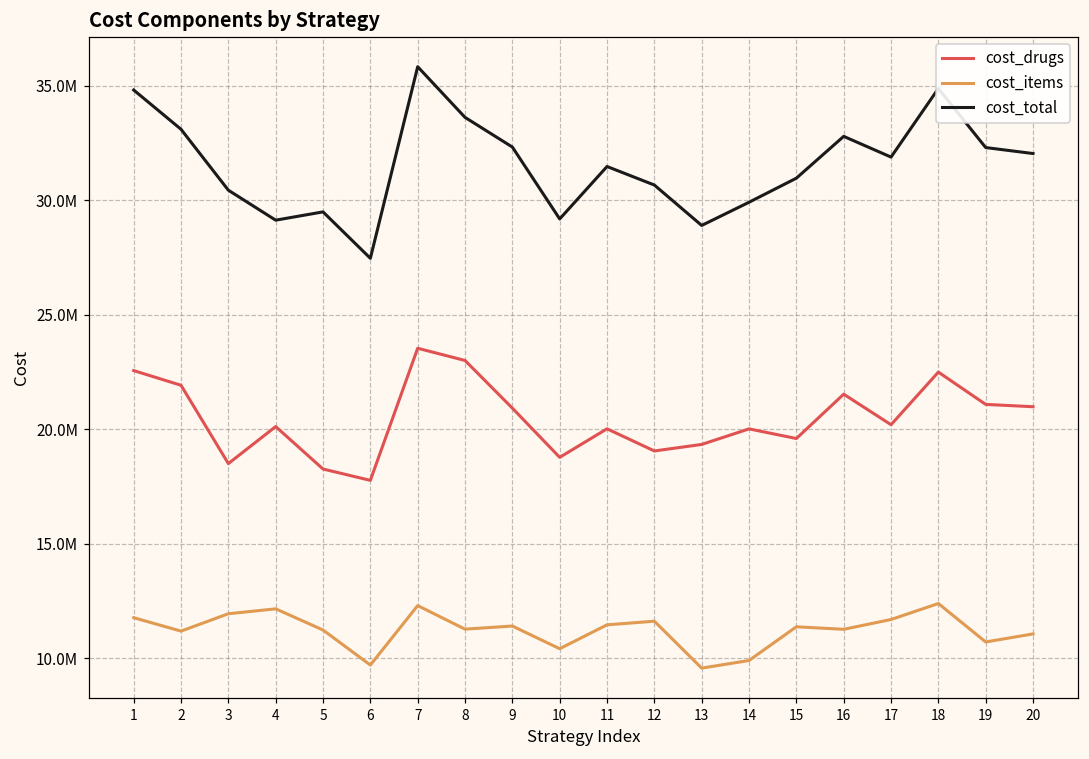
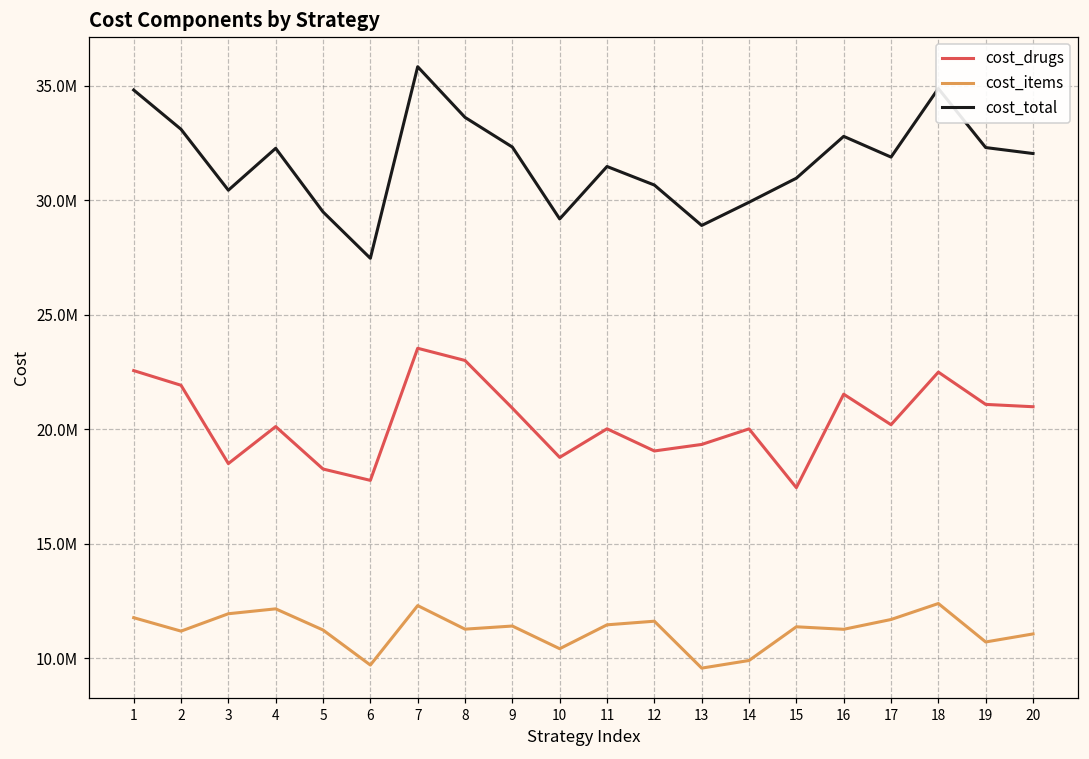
  {
    "cost_drugs": {
      "1": 22600000,
      "2": 21900000,
      "3": 18500000,
      "4": 20100000,
      "5": 18300000,
      "6": 17800000,
      "7": 23500000,
      "8": 23000000,
      "9": 20900000,
      "10": 18800000,
      "11": 20000000,
      "12": 19000000,
      "13": 19300000,
      "14": 20000000,
-     "15": 19600000,
+     "15": 17400000,
      "16": 21500000,
      "17": 20200000,
      "18": 22500000,
      "19": 21100000,
      "20": 21000000
    },
    "cost_items": {
      "1": 11800000,
      "2": 11200000,
      "3": 11900000,
      "4": 12200000,
      "5": 11200000,
      "6": 9700000,
      "7": 12300000,
      "8": 11300000,
      "9": 11400000,
      "10": 10400000,
      "11": 11500000,
      "12": 11600000,
      "13": 9600000,
      "14": 9900000,
      "15": 11400000,
      "16": 11300000,
      "17": 11700000,
      "18": 12400000,
      "19": 10700000,
      "20": 11100000
    },
    "cost_total": {
      "1": 34800000,
      "2": 33100000,
      "3": 30400000,
-     "4": 29100000,
+     "4": 32300000,
      "5": 29500000,
      "6": 27500000,
      "7": 35800000,
      "8": 33600000,
      "9": 32300000,
      "10": 29200000,
      "11": 31500000,
      "12": 30700000,
      "13": 28900000,
      "14": 29900000,
      "15": 31000000,
      "16": 32800000,
      "17": 31900000,
      "19": 32300000,
      "20": 32000000
    }
  }
